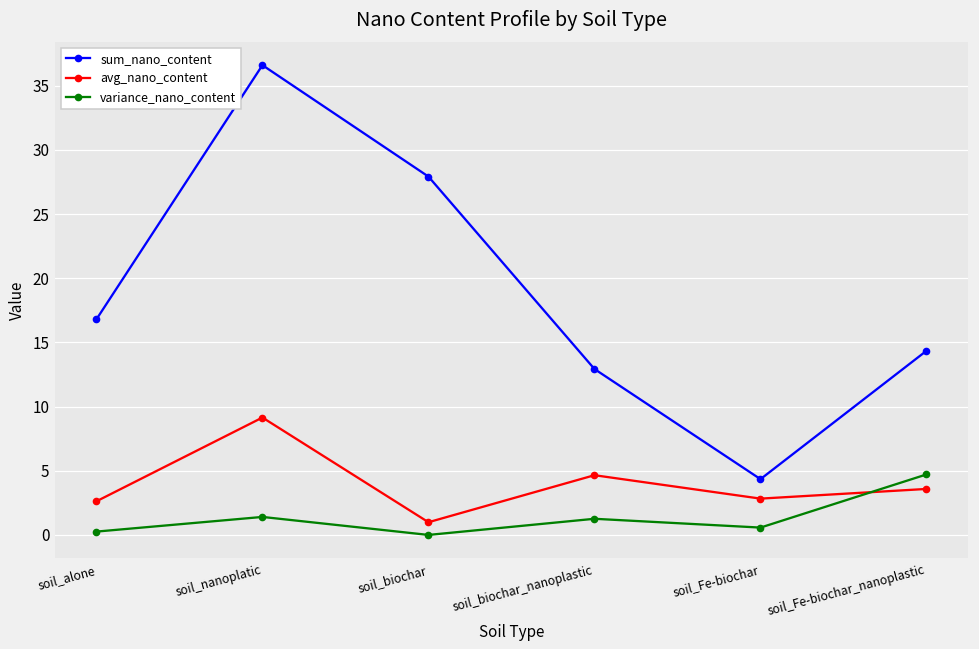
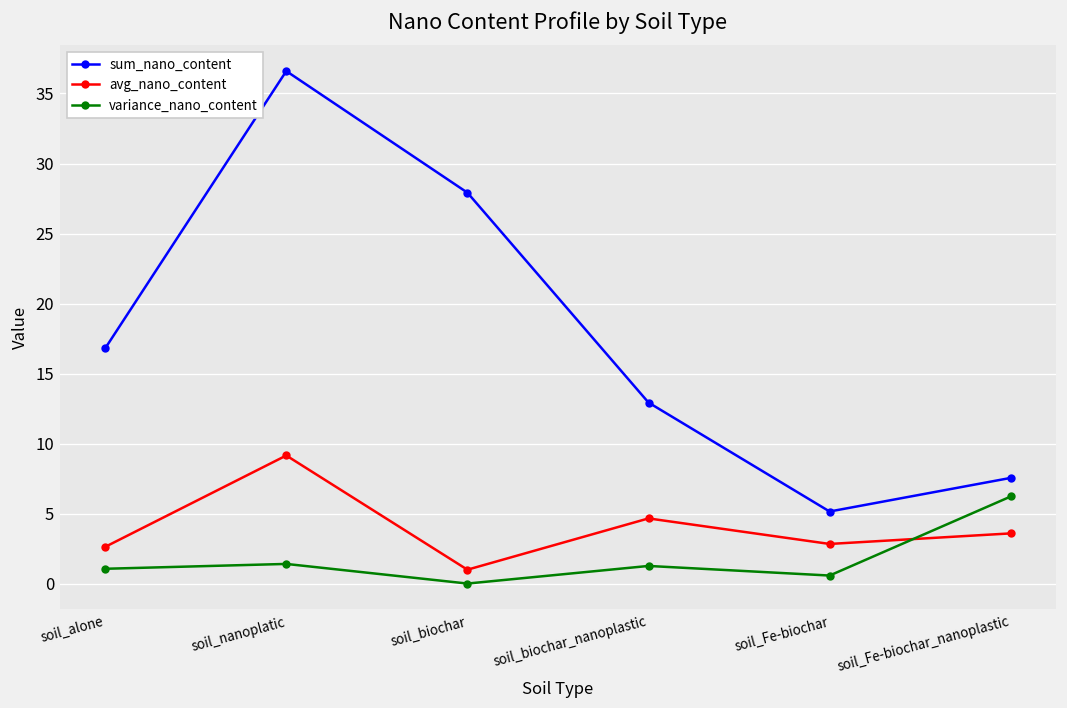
  {
    "sum_nano_content": {
      "soil_alone": 16.8,
      "soil_nanoplatic": 36.6,
      "soil_biochar": 27.9,
      "soil_biochar_nanoplastic": 12.9,
-     "soil_Fe-biochar": 4.4,
-     "soil_Fe-biochar_nanoplastic": 14.4
+     "soil_Fe-biochar": 5.2,
+     "soil_Fe-biochar_nanoplastic": 7.6
    },
    "avg_nano_content": {
      "soil_alone": 2.6,
      "soil_nanoplatic": 9.2,
      "soil_biochar": 1.0,
      "soil_biochar_nanoplastic": 4.7,
      "soil_Fe-biochar": 2.8,
      "soil_Fe-biochar_nanoplastic": 3.6
    },
    "variance_nano_content": {
-     "soil_alone": 0.3,
+     "soil_alone": 1.1,
      "soil_nanoplatic": 1.4,
      "soil_biochar": 0.0,
      "soil_biochar_nanoplastic": 1.3,
      "soil_Fe-biochar": 0.6,
-     "soil_Fe-biochar_nanoplastic": 4.7
+     "soil_Fe-biochar_nanoplastic": 6.2
    }
  }
